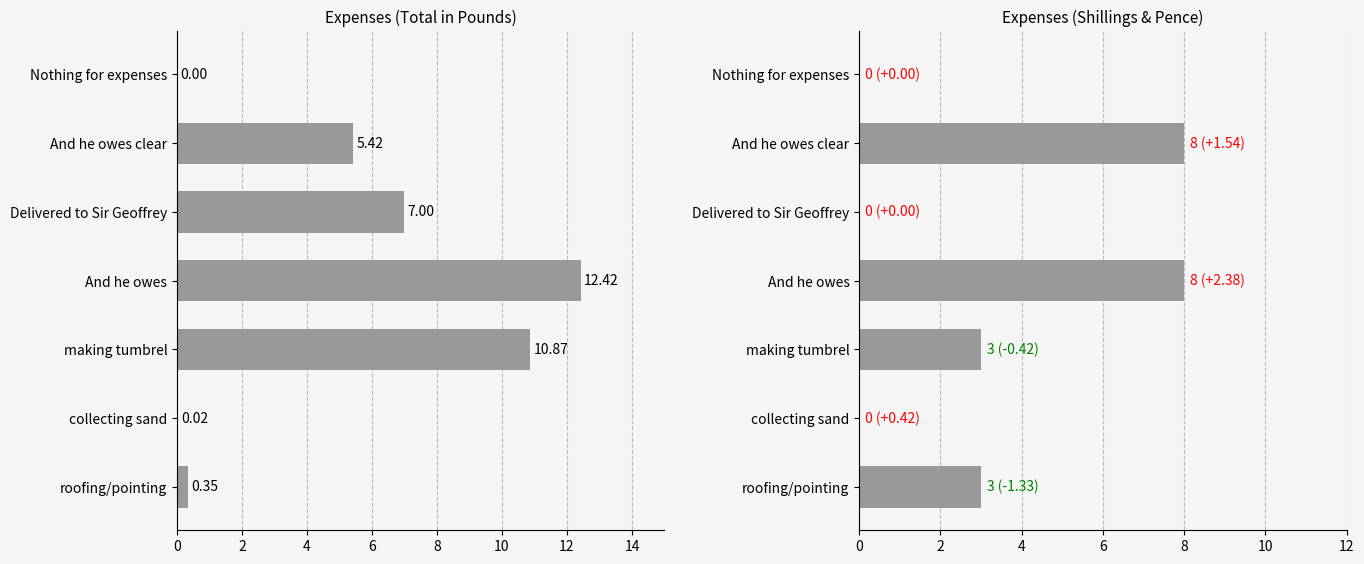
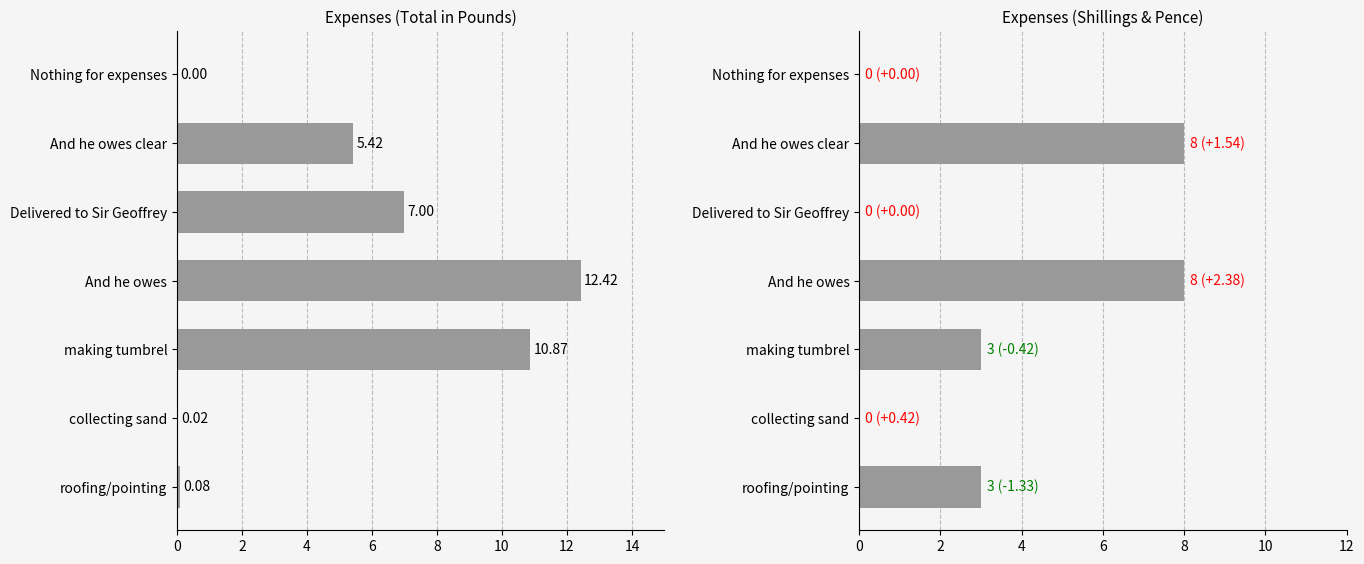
  {
    "Expenses (Total in Pounds)": {
      "Nothing for expenses": 0.00,
      "And he owes clear": 5.42,
      "Delivered to Sir Geoffrey": 7.00,
      "And he owes": 12.42,
      "making tumbrel": 10.87,
      "collecting sand": 0.02,
-     "roofing/pointing": 0.35
+     "roofing/pointing": 0.08
    },
    "Expenses (Shillings & Pence)": {
      "Nothing for expenses": 0,
      "And he owes clear": 8,
      "Delivered to Sir Geoffrey": 0,
      "And he owes": 8,
      "making tumbrel": 3,
      "collecting sand": 0,
      "roofing/pointing": 3
    }
  }
